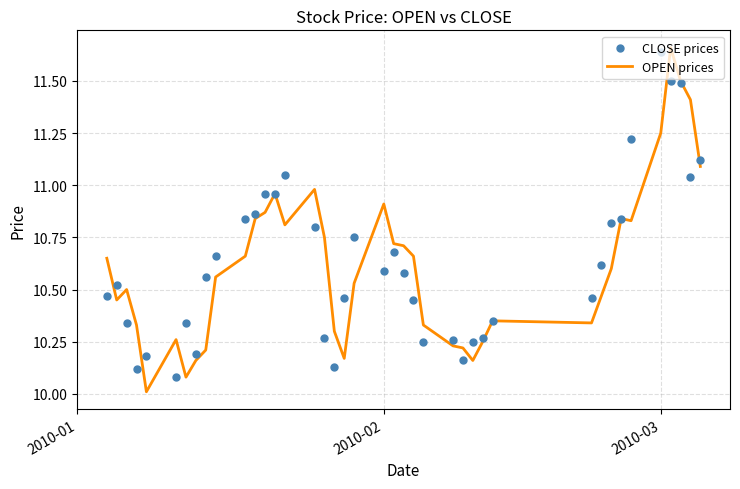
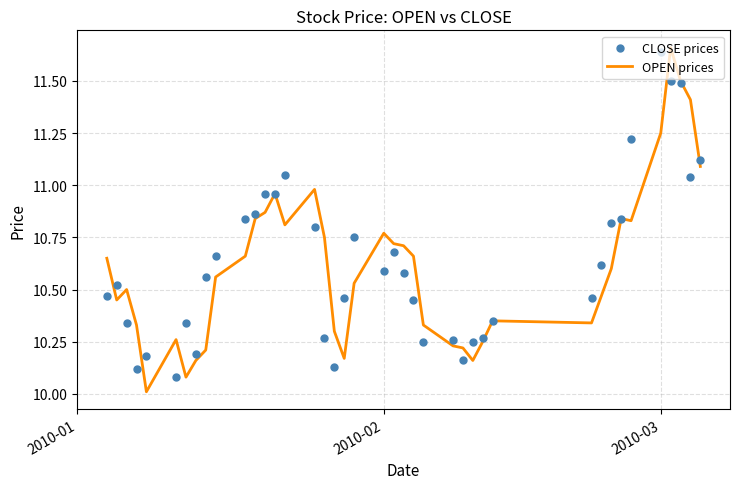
  {
    "OPEN prices": {
-     "2010-02": 10.91,
+     "2010-02": 10.77,
      "2010-03": 11.25
    }
  }
